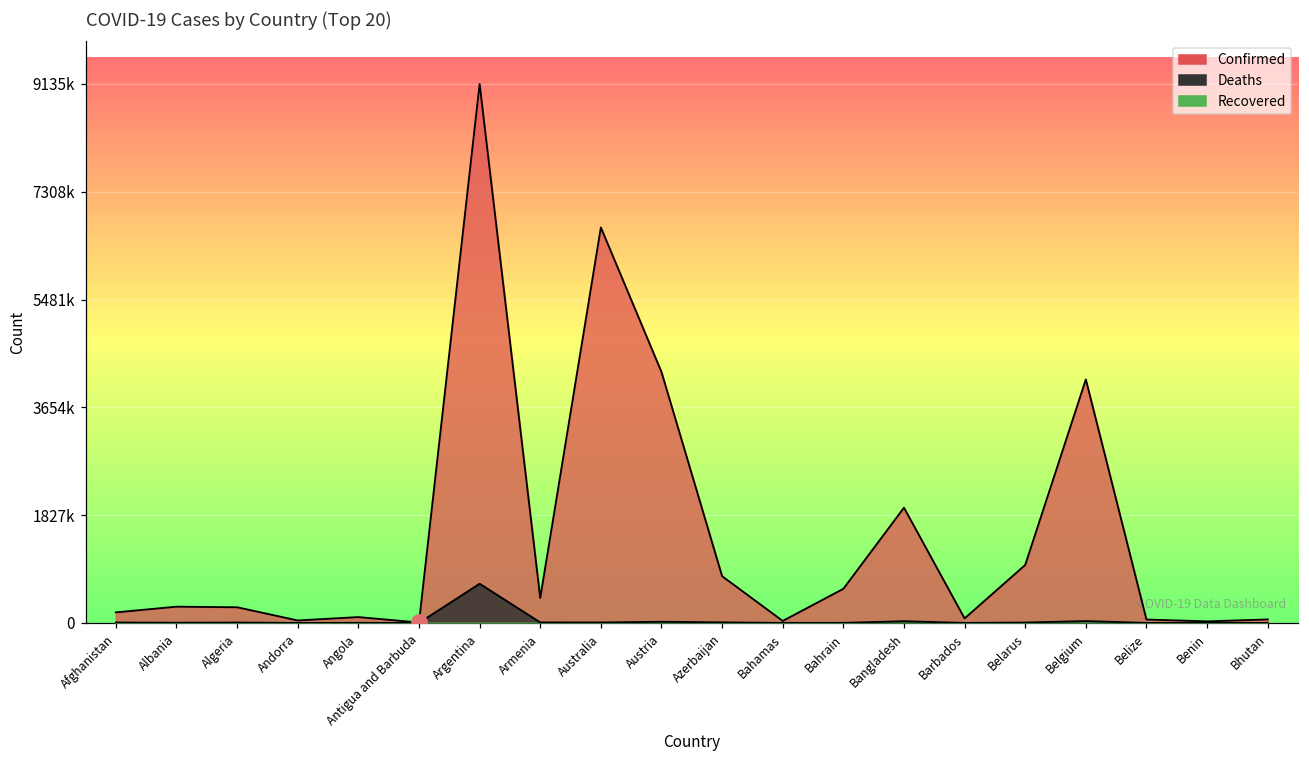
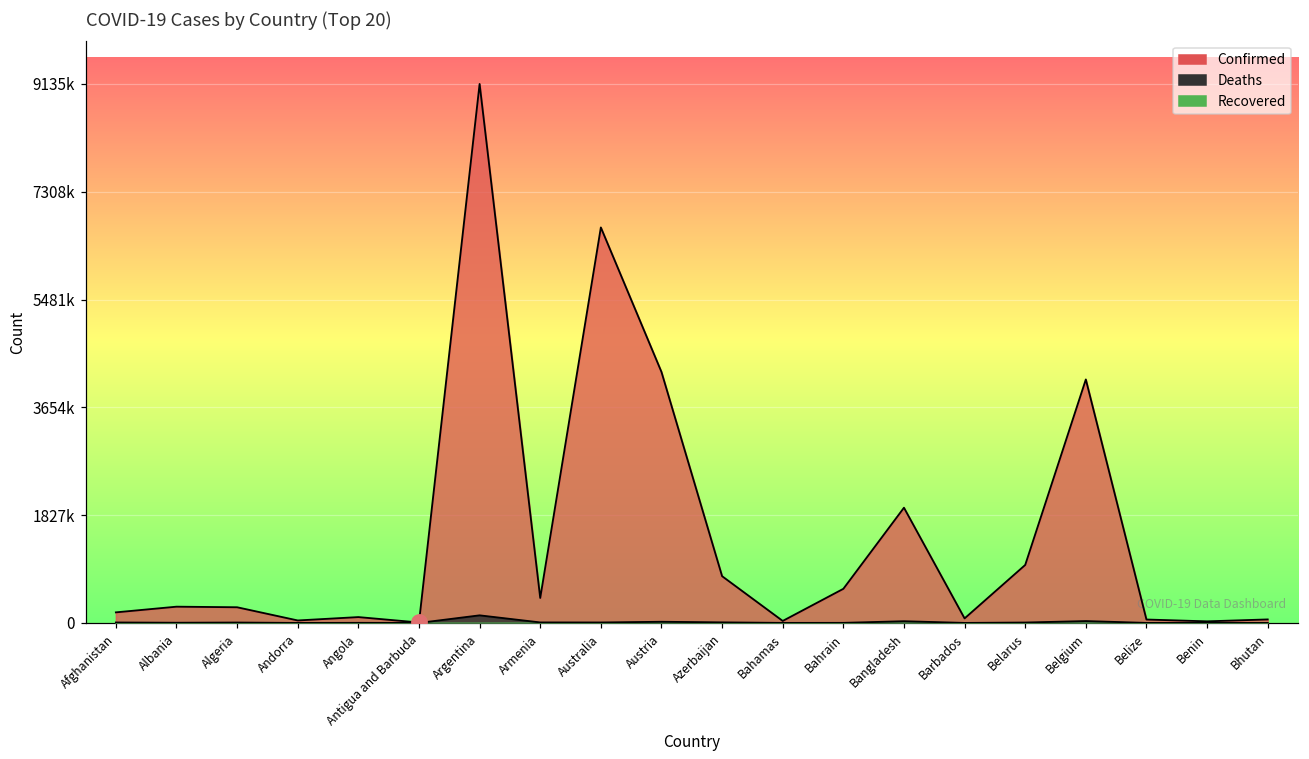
  {
    "Deaths": {
-     "Argentina": 700000
+     "Argentina": 100000
    },
    "Recovered": {
      "Argentina": 0
    }
  }
